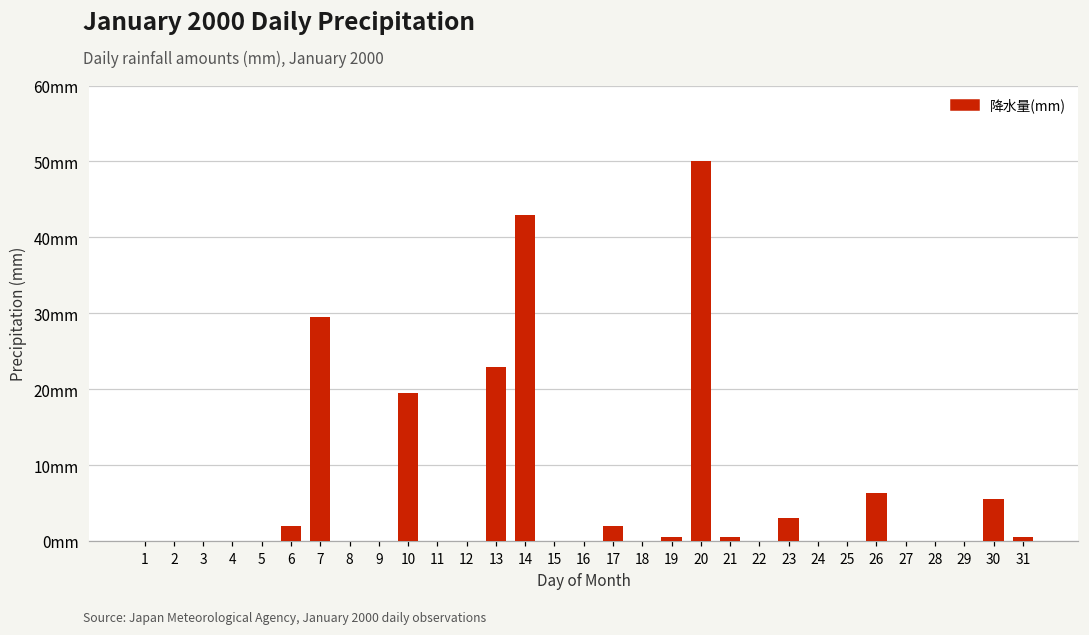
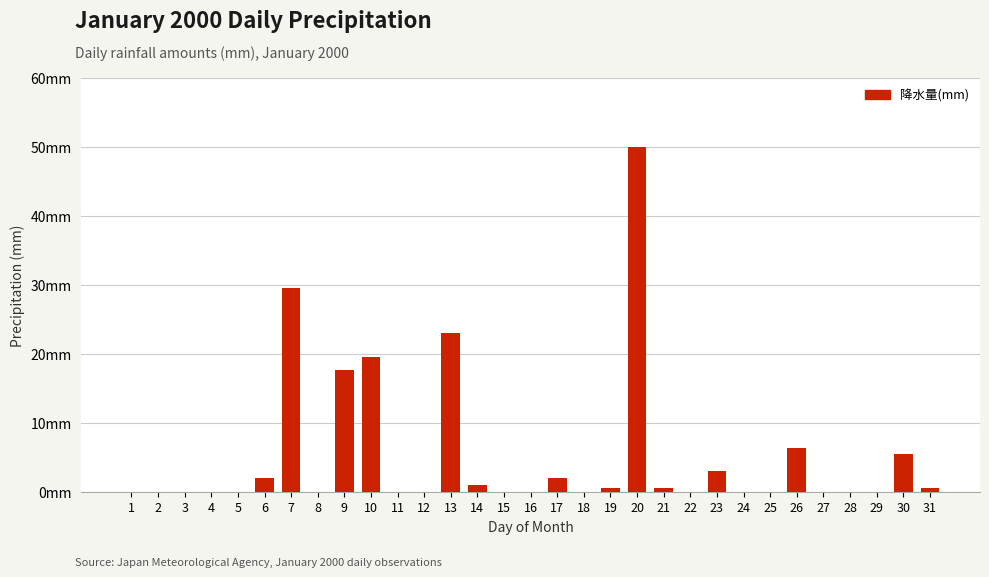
  {
    "1": "0mm",
    "2": "0mm",
    "3": "0mm",
    "4": "0mm",
    "5": "0mm",
    "6": "2mm",
    "7": "30mm",
    "8": "0mm",
-   "9": "0mm",
+   "9": "18mm",
    "10": "20mm",
    "11": "0mm",
    "12": "0mm",
    "13": "23mm",
-   "14": "43mm",
+   "14": "1mm",
    "15": "0mm",
    "16": "0mm",
    "17": "2mm",
    "18": "0mm",
    "19": "1mm",
    "20": "50mm",
    "21": "1mm",
    "22": "0mm",
    "23": "3mm",
    "24": "0mm",
    "25": "0mm",
    "26": "6mm",
    "27": "0mm",
    "28": "0mm",
    "29": "0mm",
    "30": "6mm",
    "31": "1mm"
  }
